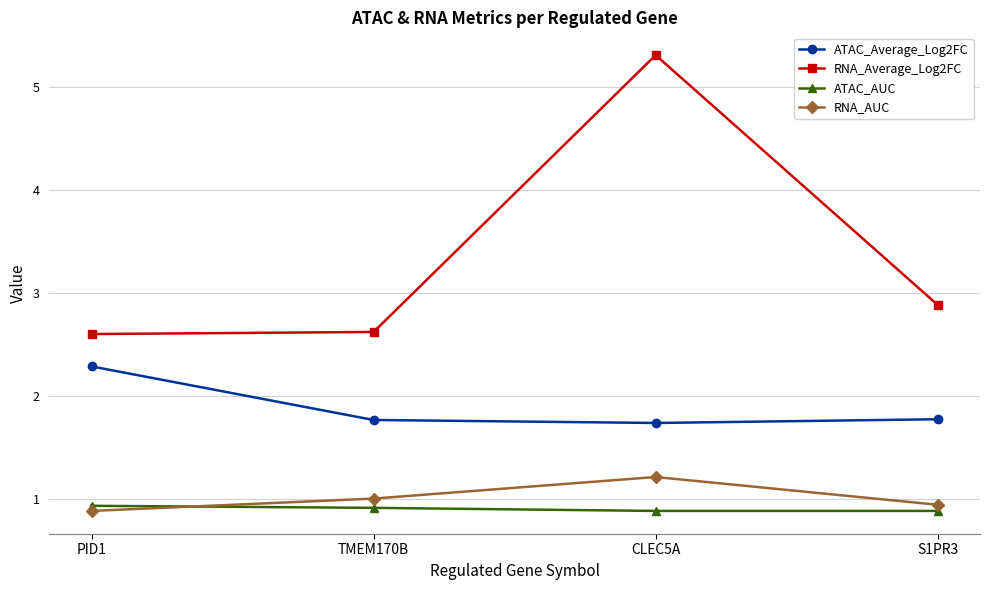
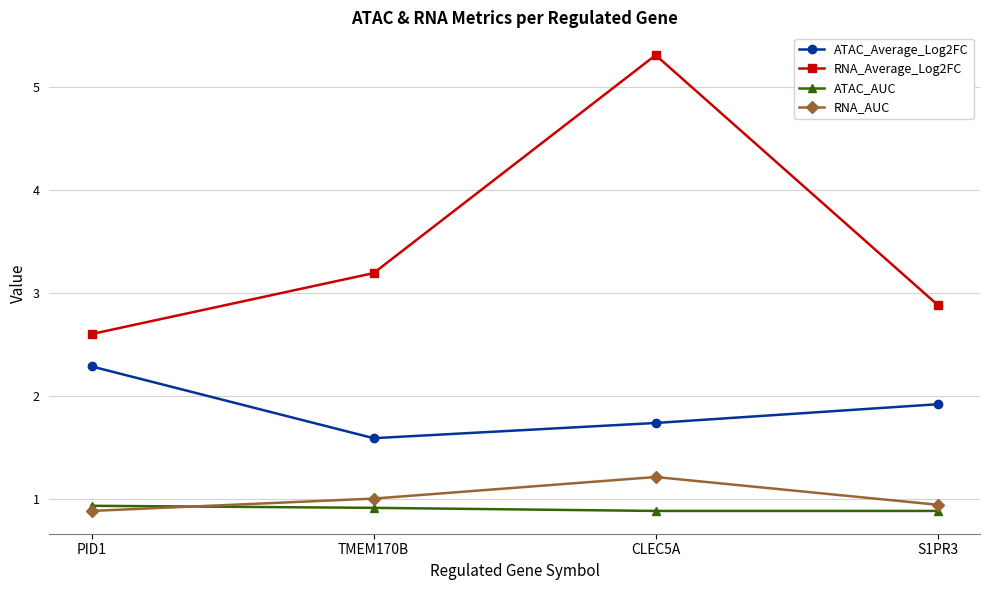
  {
    "ATAC_Average_Log2FC": {
      "PID1": 2.29,
-     "TMEM170B": 1.76,
+     "TMEM170B": 1.59,
      "CLEC5A": 1.74,
-     "S1PR3": 1.77
+     "S1PR3": 1.92
    },
    "RNA_Average_Log2FC": {
      "PID1": 2.60,
-     "TMEM170B": 2.62,
+     "TMEM170B": 3.19,
      "CLEC5A": 5.31,
      "S1PR3": 2.88
    },
    "ATAC_AUC": {
      "PID1": 0.93,
      "TMEM170B": 0.91,
      "CLEC5A": 0.88,
      "S1PR3": 0.88
    },
    "RNA_AUC": {
      "PID1": 0.88,
      "TMEM170B": 1.00,
      "CLEC5A": 1.21,
      "S1PR3": 0.94
    }
  }
